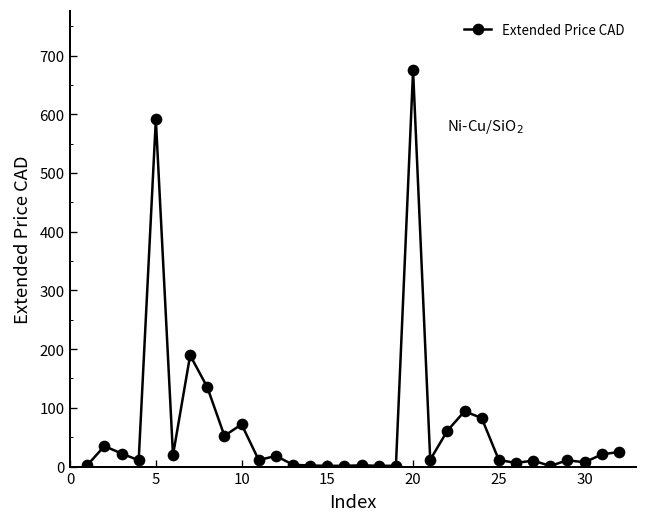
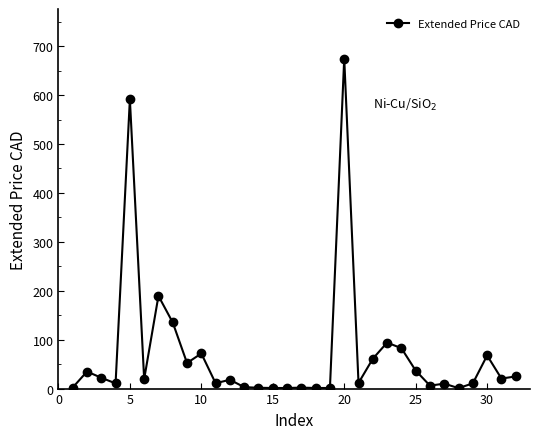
  {
    "5": 590,
    "10": 70,
    "15": 0,
    "20": 670,
-   "25": 10,
-   "30": 10
+   "25": 40,
+   "30": 70
  }
